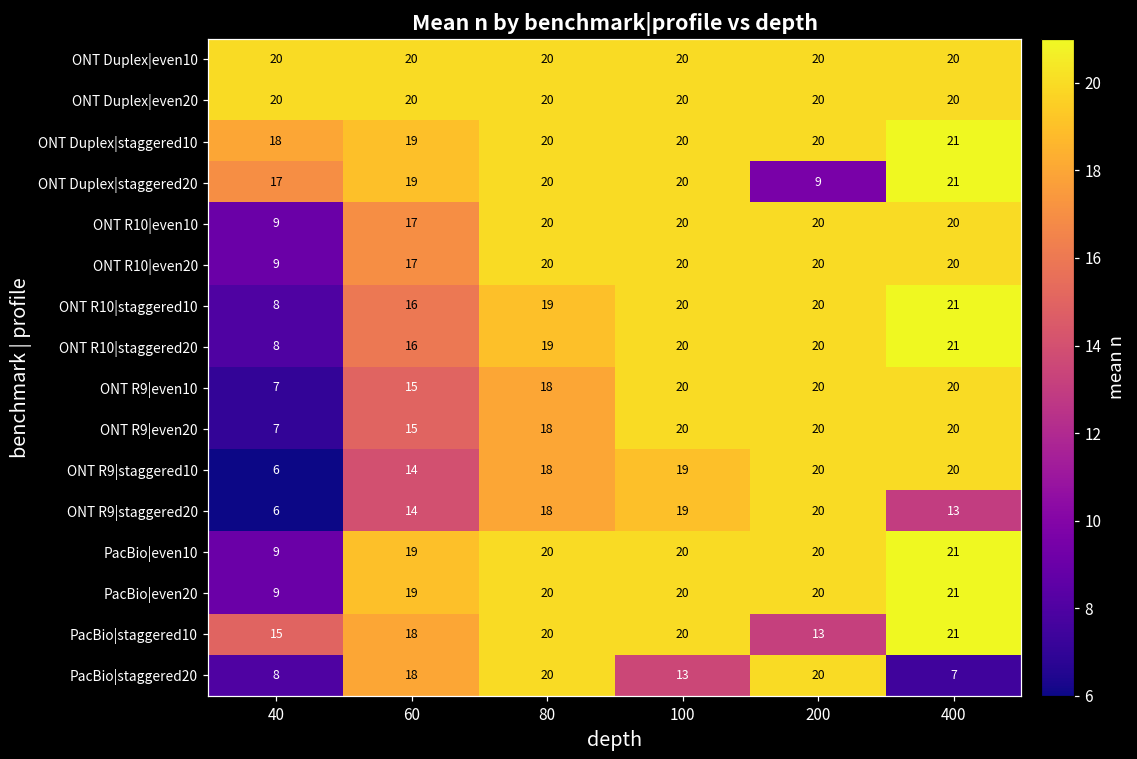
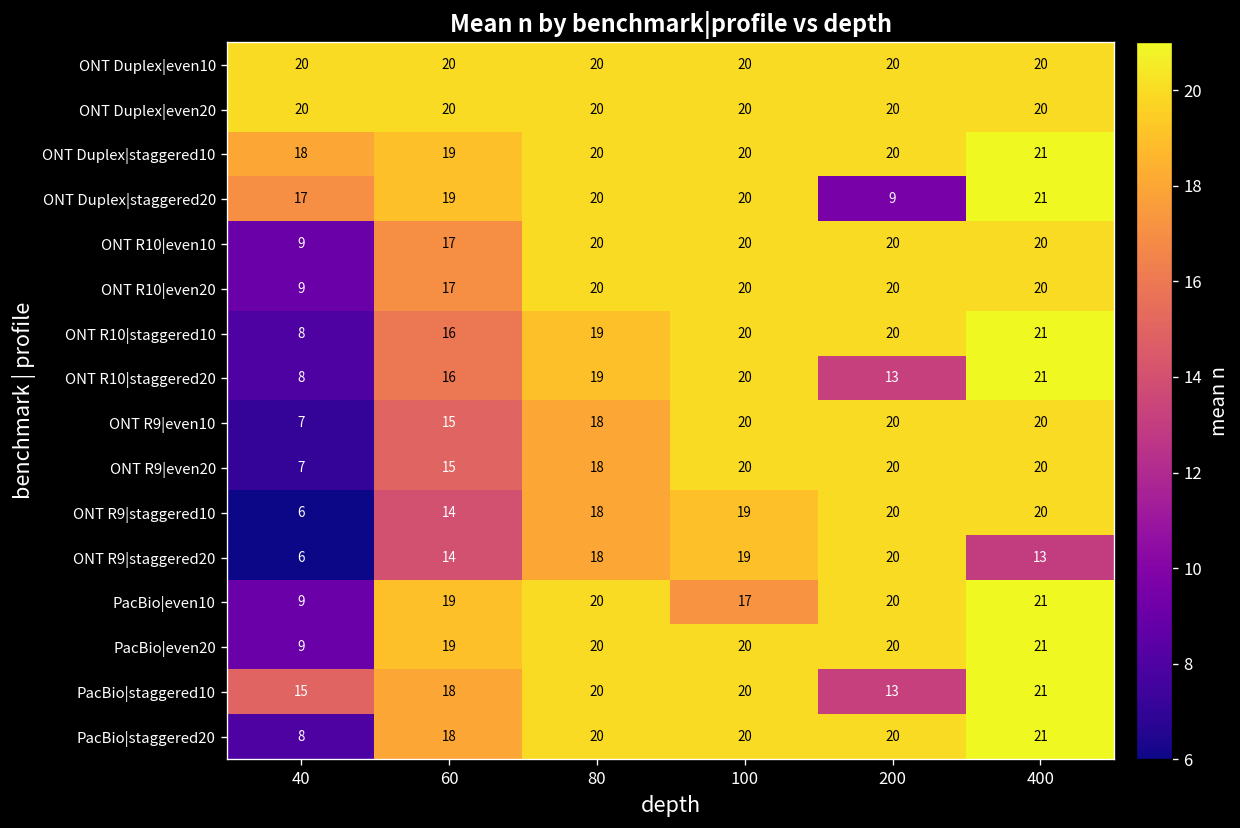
  {
    "ONT Duplex|even10": {
      "40": 20,
      "60": 20,
      "80": 20,
      "100": 20,
      "200": 20,
      "400": 20
    },
    "ONT Duplex|even20": {
      "40": 20,
      "60": 20,
      "80": 20,
      "100": 20,
      "200": 20,
      "400": 20
    },
    "ONT Duplex|staggered10": {
      "40": 18,
      "60": 19,
      "80": 20,
      "100": 20,
      "200": 20,
      "400": 21
    },
    "ONT Duplex|staggered20": {
      "40": 17,
      "60": 19,
      "80": 20,
      "100": 20,
      "200": 9,
      "400": 21
    },
    "ONT R10|even10": {
      "40": 9,
      "60": 17,
      "80": 20,
      "100": 20,
      "200": 20,
      "400": 20
    },
    "ONT R10|even20": {
      "40": 9,
      "60": 17,
      "80": 20,
      "100": 20,
      "200": 20,
      "400": 20
    },
    "ONT R10|staggered10": {
      "40": 8,
      "60": 16,
      "80": 19,
      "100": 20,
      "200": 20,
      "400": 21
    },
    "ONT R10|staggered20": {
      "40": 8,
      "60": 16,
      "80": 19,
      "100": 20,
-     "200": 20,
+     "200": 13,
      "400": 21
    },
    "ONT R9|even10": {
      "40": 7,
      "60": 15,
      "80": 18,
      "100": 20,
      "200": 20,
      "400": 20
    },
    "ONT R9|even20": {
      "40": 7,
      "60": 15,
      "80": 18,
      "100": 20,
      "200": 20,
      "400": 20
    },
    "ONT R9|staggered10": {
      "40": 6,
      "60": 14,
      "80": 18,
      "100": 19,
      "200": 20,
      "400": 20
    },
    "ONT R9|staggered20": {
      "40": 6,
      "60": 14,
      "80": 18,
      "100": 19,
      "200": 20,
      "400": 13
    },
    "PacBio|even10": {
      "40": 9,
      "60": 19,
      "80": 20,
-     "100": 20,
+     "100": 17,
      "200": 20,
      "400": 21
    },
    "PacBio|even20": {
      "40": 9,
      "60": 19,
      "80": 20,
      "100": 20,
      "200": 20,
      "400": 21
    },
    "PacBio|staggered10": {
      "40": 15,
      "60": 18,
      "80": 20,
      "100": 20,
      "200": 13,
      "400": 21
    },
    "PacBio|staggered20": {
      "40": 8,
      "60": 18,
      "80": 20,
-     "100": 13,
+     "100": 20,
      "200": 20,
-     "400": 7
+     "400": 21
    }
  }
